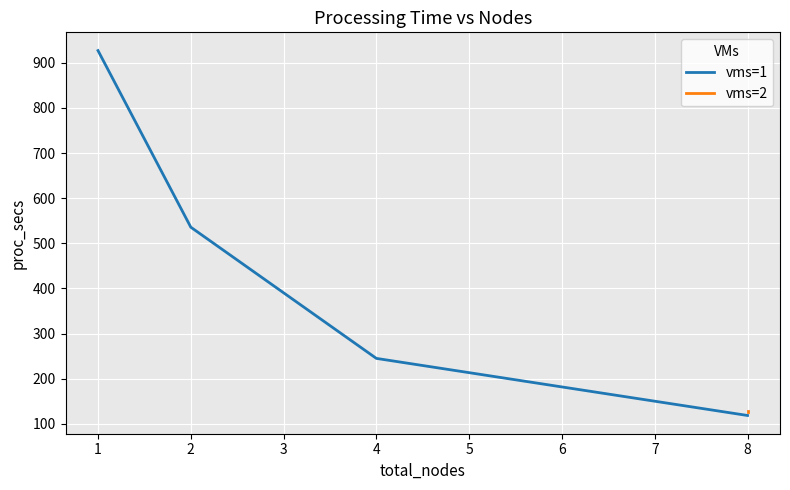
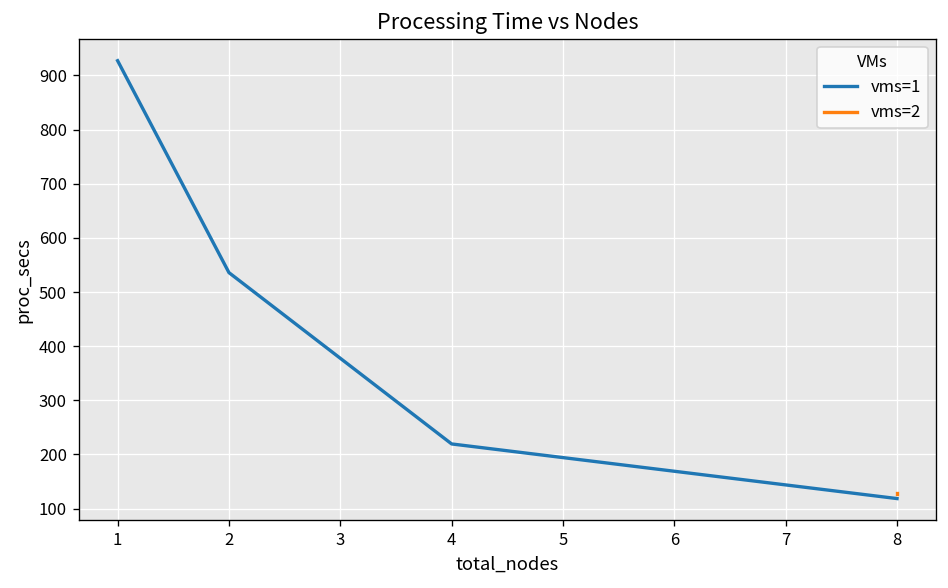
  {
    "vms=1": {
      "1": 930,
      "2": 540,
-     "4": 250,
+     "4": 220,
      "8": 120
    }
  }
